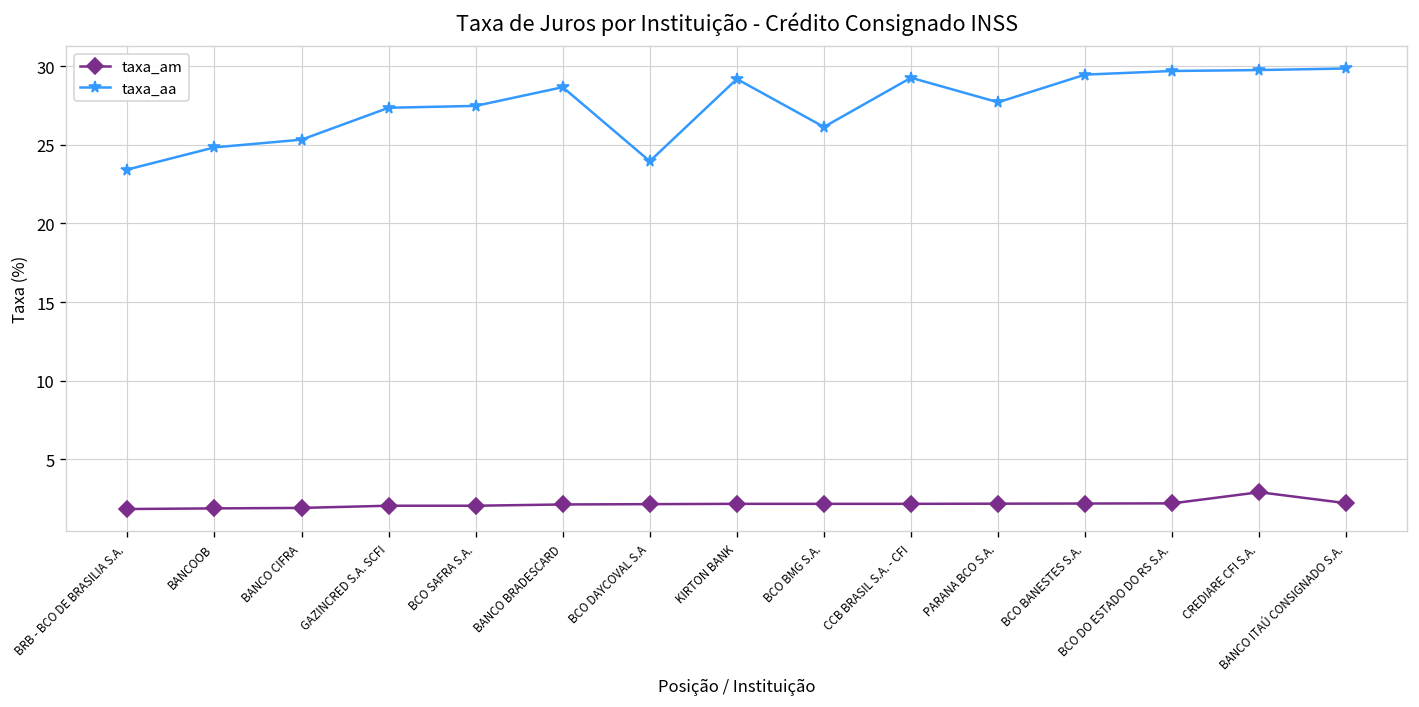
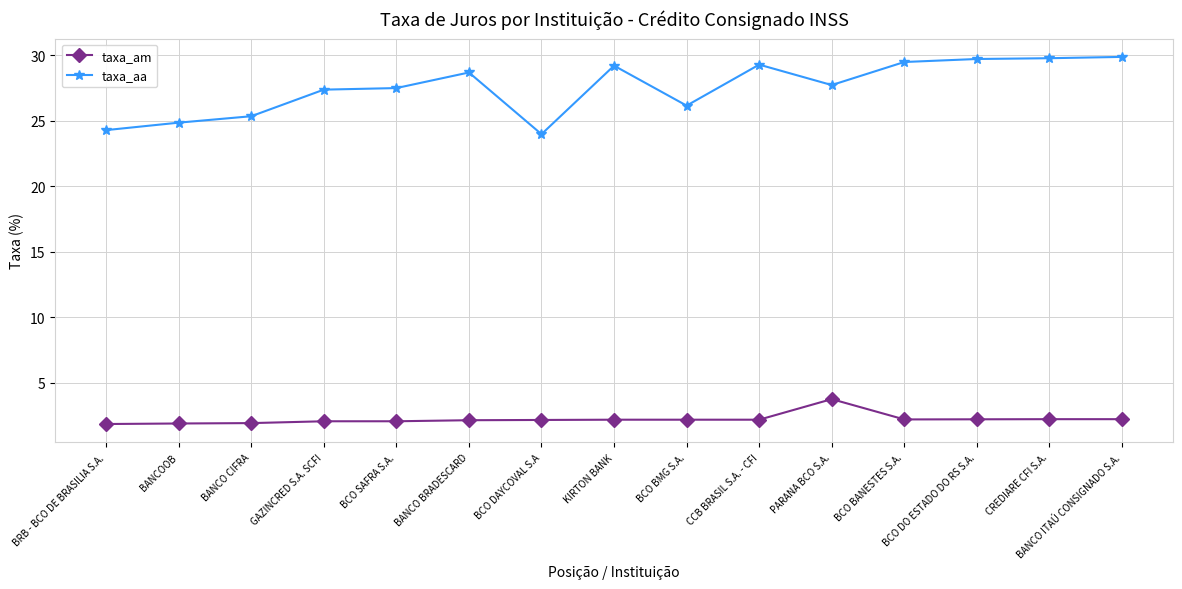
  {
    "taxa_am": {
      "BRB - BCO DE BRASILIA S.A.": 1.8,
      "BANCOOB": 1.9,
      "BANCO CIFRA": 1.9,
      "GAZINCRED S.A. SCFI": 2.0,
      "BCO SAFRA S.A.": 2.0,
      "BANCO BRADESCARD": 2.1,
      "BCO DAYCOVAL S.A": 2.1,
      "KIRTON BANK": 2.2,
      "BCO BMG S.A.": 2.2,
      "CCB BRASIL S.A. - CFI": 2.2,
-     "PARANA BCO S.A.": 2.2,
+     "PARANA BCO S.A.": 3.7,
      "BCO BANESTES S.A.": 2.2,
      "BCO DO ESTADO DO RS S.A.": 2.2,
-     "CREDIARE CFI S.A.": 2.9,
+     "CREDIARE CFI S.A.": 2.2,
      "BANCO ITAÚ CONSIGNADO S.A.": 2.2
    },
    "taxa_aa": {
-     "BRB - BCO DE BRASILIA S.A.": 23.4,
+     "BRB - BCO DE BRASILIA S.A.": 24.3,
      "BANCOOB": 24.8,
      "BANCO CIFRA": 25.3,
      "GAZINCRED S.A. SCFI": 27.4,
      "BCO SAFRA S.A.": 27.5,
      "BANCO BRADESCARD": 28.7,
      "BCO DAYCOVAL S.A": 24.0,
      "KIRTON BANK": 29.2,
      "BCO BMG S.A.": 26.1,
      "CCB BRASIL S.A. - CFI": 29.3,
      "PARANA BCO S.A.": 27.7,
      "BCO BANESTES S.A.": 29.5,
      "BCO DO ESTADO DO RS S.A.": 29.7,
      "CREDIARE CFI S.A.": 29.8,
      "BANCO ITAÚ CONSIGNADO S.A.": 29.9
    }
  }
